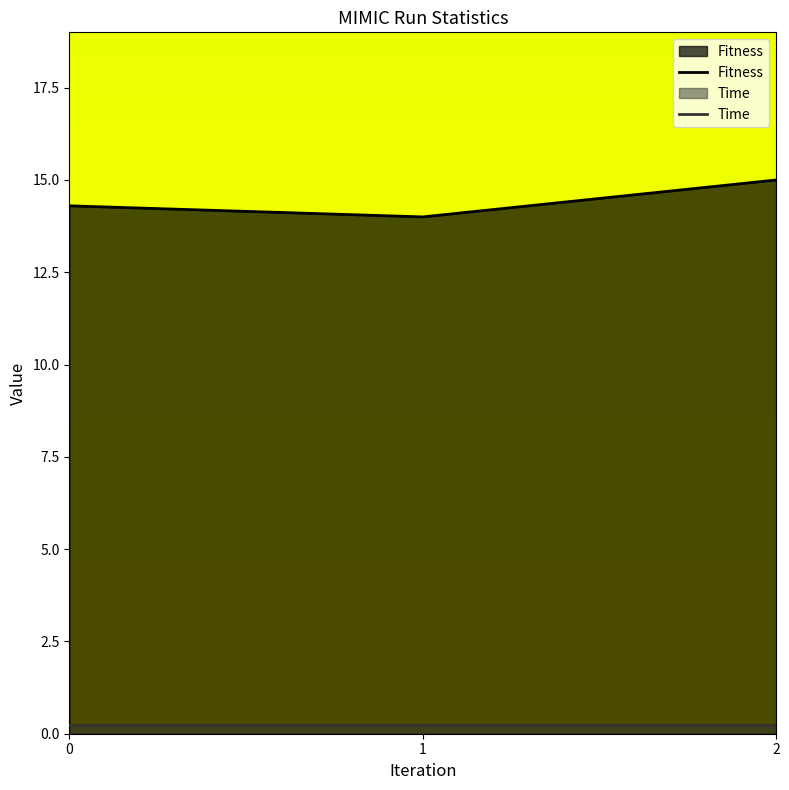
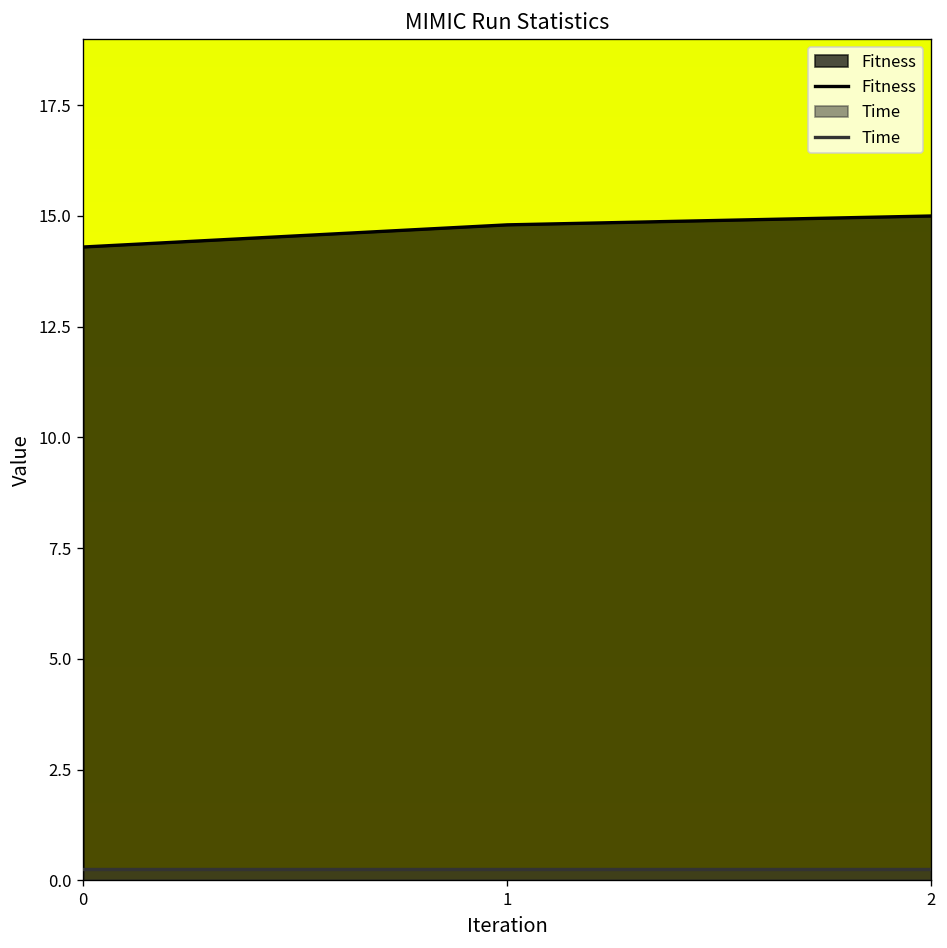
  {
    "Fitness": {
      "0": 14.3,
-     "1": 14.0,
+     "1": 14.8,
      "2": 15.0
    },
    "Time": {
      "0": 0.2,
      "1": 0.2,
      "2": 0.2
    }
  }
